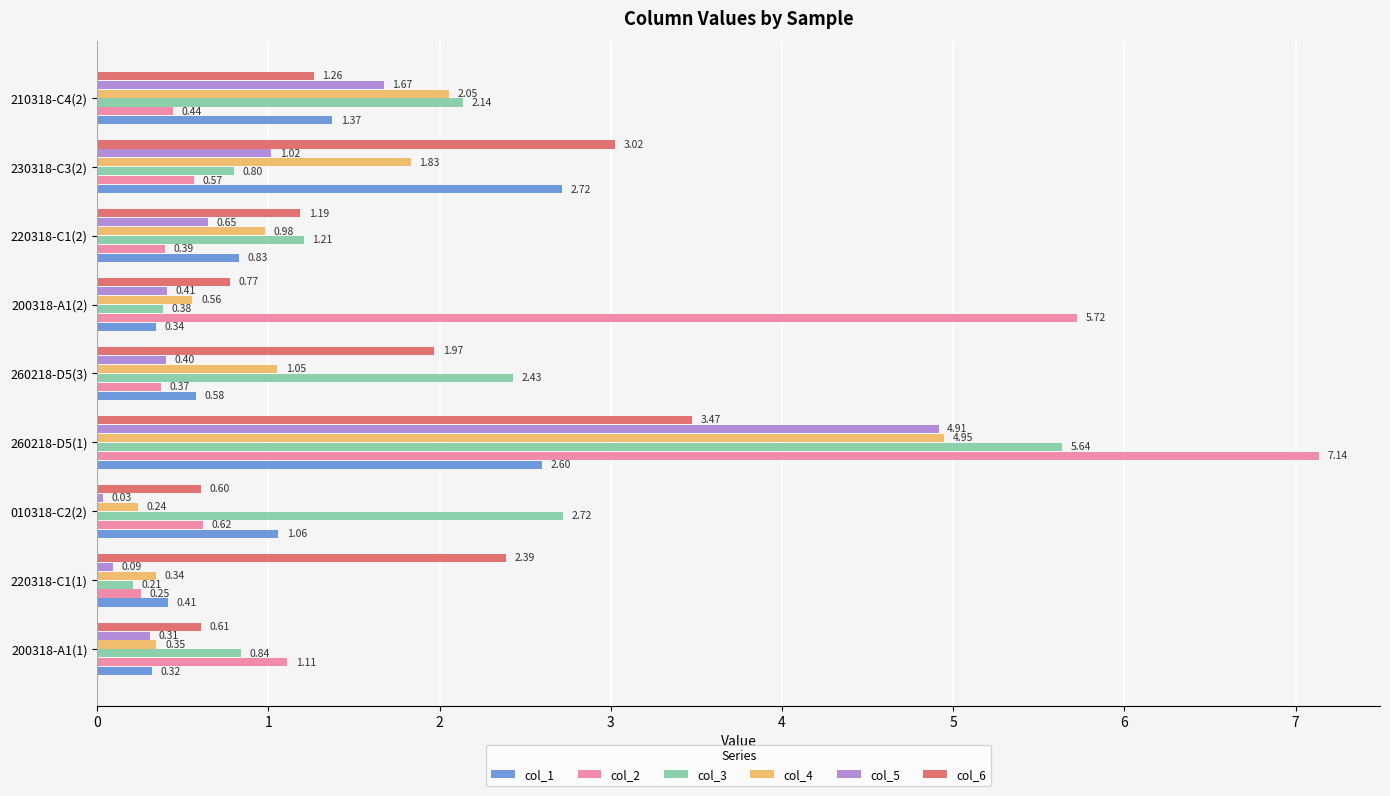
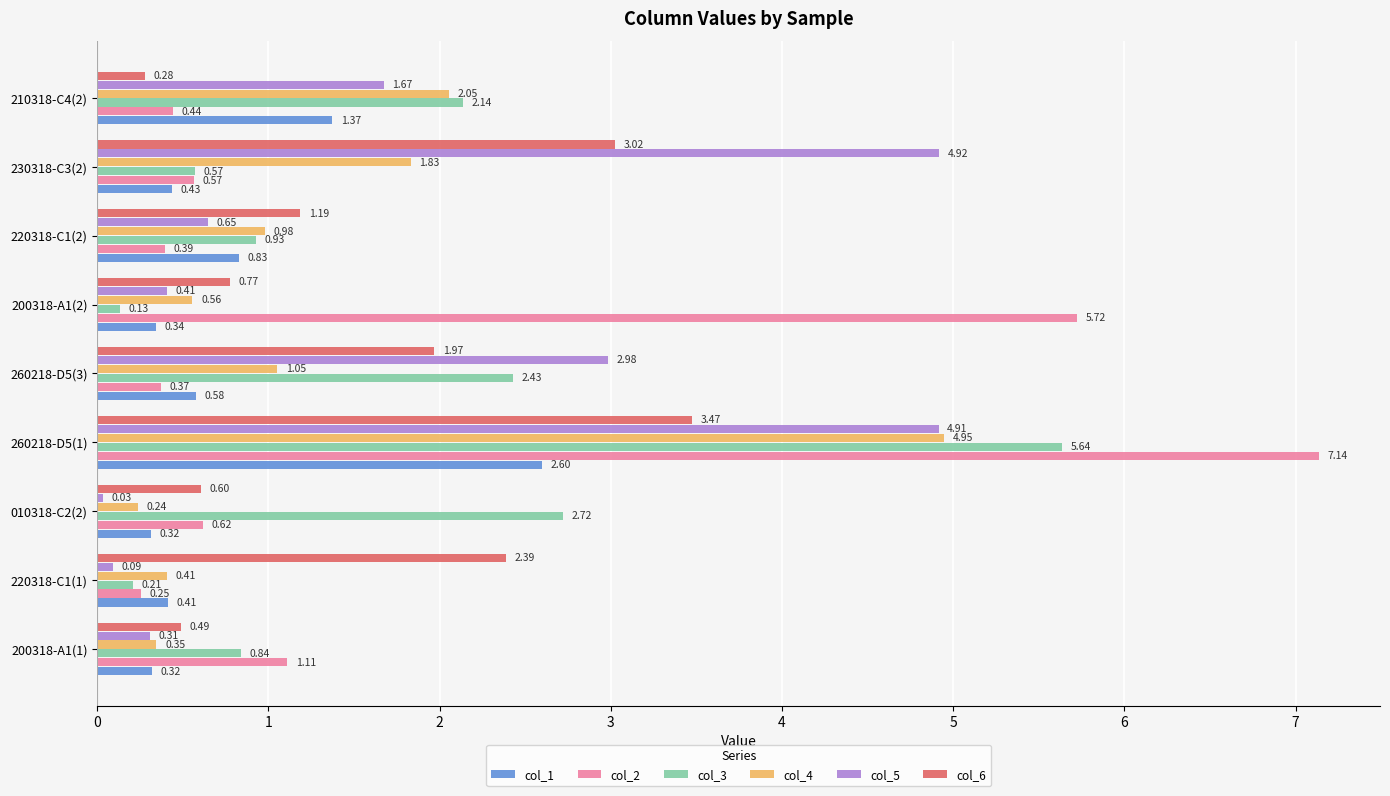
  {
    "col_1": {
      "210318-C4(2)": 1.37,
-     "230318-C3(2)": 2.72,
+     "230318-C3(2)": 0.43,
      "220318-C1(2)": 0.83,
      "200318-A1(2)": 0.34,
      "260218-D5(3)": 0.58,
      "260218-D5(1)": 2.60,
-     "010318-C2(2)": 1.06,
+     "010318-C2(2)": 0.32,
      "220318-C1(1)": 0.41,
      "200318-A1(1)": 0.32
    },
    "col_2": {
      "210318-C4(2)": 0.44,
      "230318-C3(2)": 0.57,
      "220318-C1(2)": 0.39,
      "200318-A1(2)": 5.72,
      "260218-D5(3)": 0.37,
      "260218-D5(1)": 7.14,
      "010318-C2(2)": 0.62,
      "220318-C1(1)": 0.25,
      "200318-A1(1)": 1.11
    },
    "col_3": {
      "210318-C4(2)": 2.14,
-     "230318-C3(2)": 0.80,
-     "220318-C1(2)": 1.21,
-     "200318-A1(2)": 0.38,
+     "230318-C3(2)": 0.57,
+     "220318-C1(2)": 0.93,
+     "200318-A1(2)": 0.13,
      "260218-D5(3)": 2.43,
      "260218-D5(1)": 5.64,
      "010318-C2(2)": 2.72,
      "220318-C1(1)": 0.21,
      "200318-A1(1)": 0.84
    },
    "col_4": {
      "210318-C4(2)": 2.05,
      "230318-C3(2)": 1.83,
      "220318-C1(2)": 0.98,
      "200318-A1(2)": 0.56,
      "260218-D5(3)": 1.05,
      "260218-D5(1)": 4.95,
      "010318-C2(2)": 0.24,
-     "220318-C1(1)": 0.34,
+     "220318-C1(1)": 0.41,
      "200318-A1(1)": 0.35
    },
    "col_5": {
      "210318-C4(2)": 1.67,
-     "230318-C3(2)": 1.02,
+     "230318-C3(2)": 4.92,
      "220318-C1(2)": 0.65,
      "200318-A1(2)": 0.41,
-     "260218-D5(3)": 0.40,
+     "260218-D5(3)": 2.98,
      "260218-D5(1)": 4.91,
      "010318-C2(2)": 0.03,
      "220318-C1(1)": 0.09,
      "200318-A1(1)": 0.31
    },
    "col_6": {
-     "210318-C4(2)": 1.26,
+     "210318-C4(2)": 0.28,
      "230318-C3(2)": 3.02,
      "220318-C1(2)": 1.19,
      "200318-A1(2)": 0.77,
      "260218-D5(3)": 1.97,
      "260218-D5(1)": 3.47,
      "010318-C2(2)": 0.60,
      "220318-C1(1)": 2.39,
-     "200318-A1(1)": 0.61
+     "200318-A1(1)": 0.49
    }
  }
